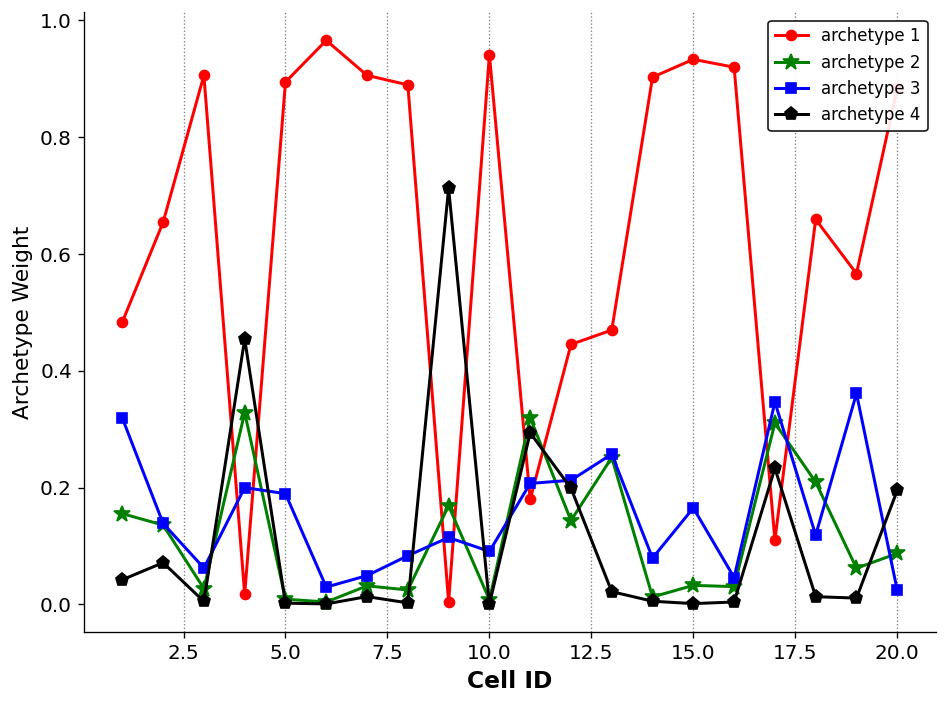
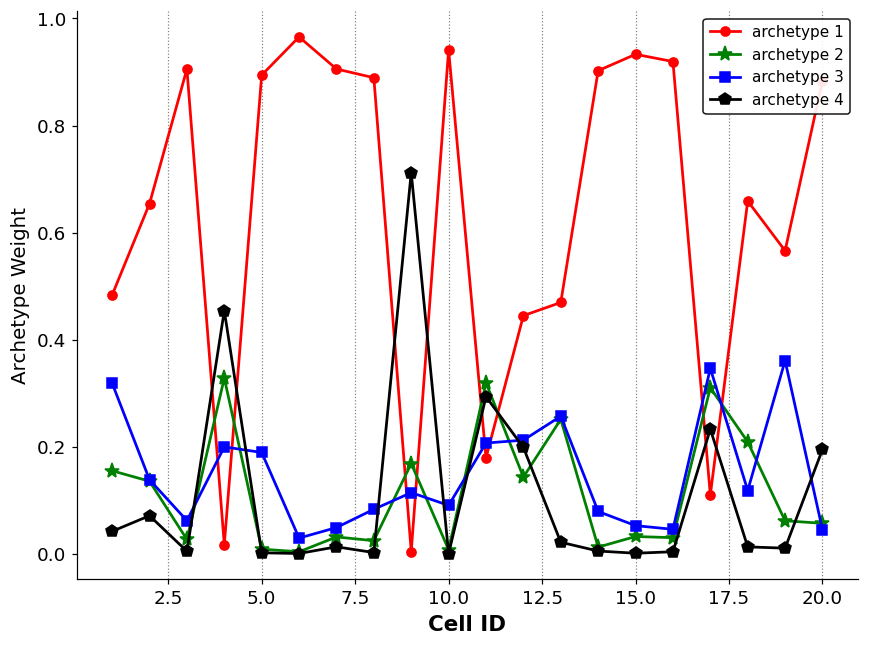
  {
    "archetype 1": {
      "5.0": 0.89,
      "10.0": 0.94,
      "15.0": 0.93
    },
    "archetype 2": {
      "5.0": 0.01,
      "10.0": 0.01,
      "15.0": 0.03,
-     "20.0": 0.09
+     "20.0": 0.06
    },
    "archetype 3": {
      "5.0": 0.19,
      "10.0": 0.09,
-     "15.0": 0.17,
-     "20.0": 0.02
+     "15.0": 0.05,
+     "20.0": 0.05
    },
    "archetype 4": {
      "5.0": 0.00,
      "10.0": 0.00,
      "15.0": 0.00,
      "20.0": 0.20
    }
  }
